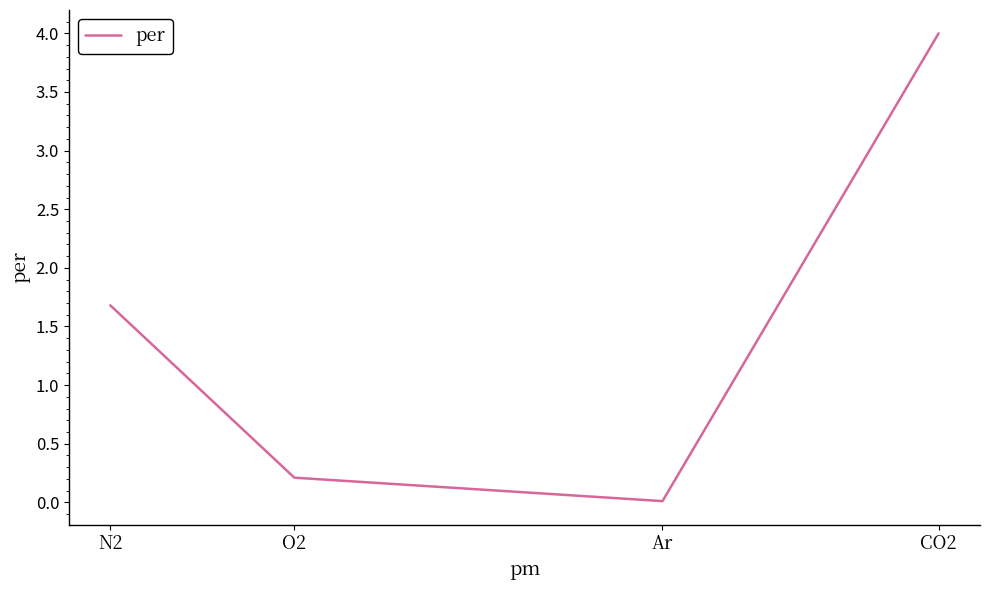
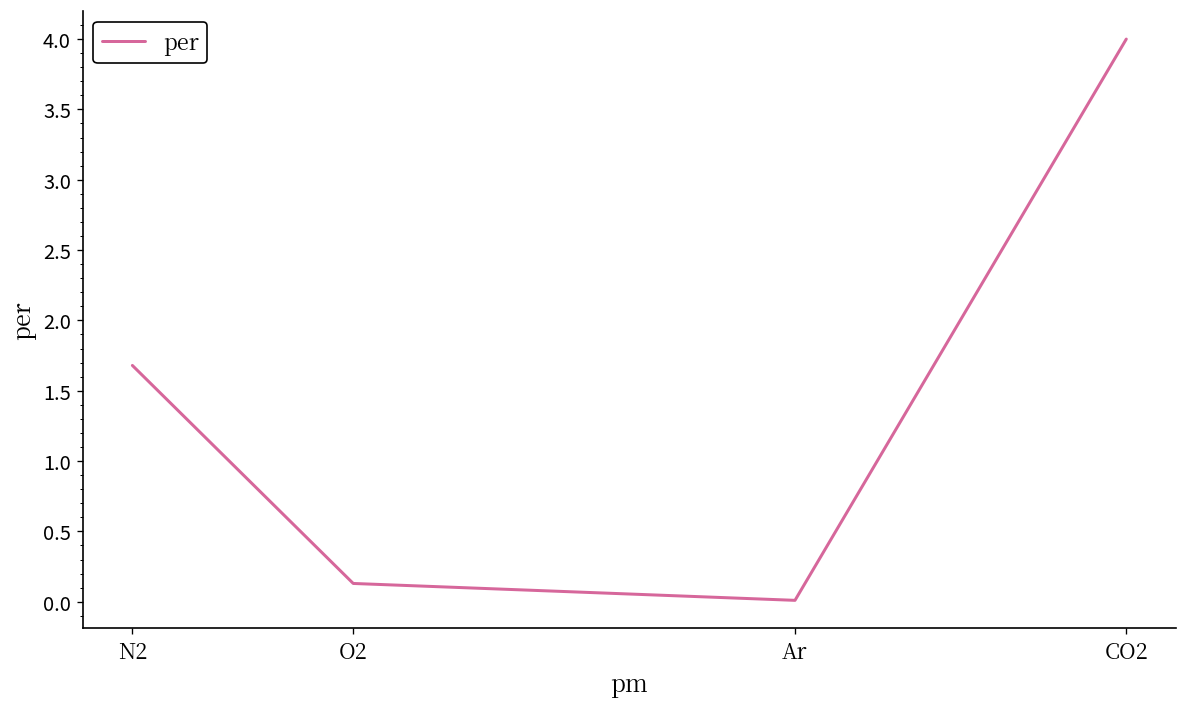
  {
    "N2": 1.68,
-   "O2": 0.21,
+   "O2": 0.13,
    "Ar": 0.01,
    "CO2": 4.00
  }
